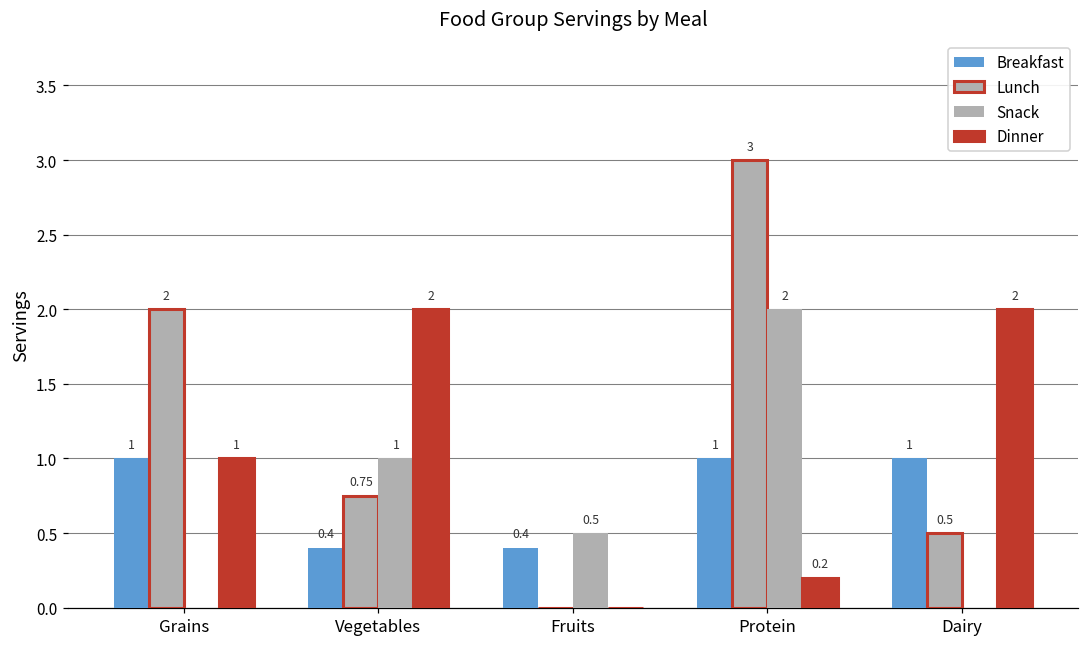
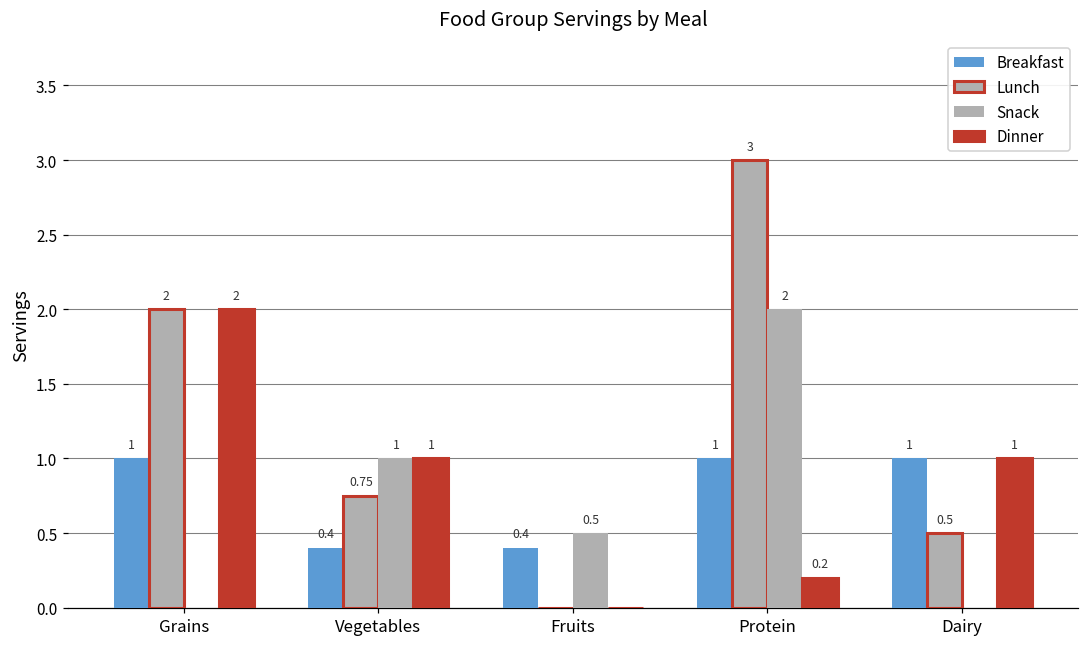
  {
    "Breakfast": {
      "Grains": 1,
      "Vegetables": 0.4,
      "Fruits": 0.4,
      "Protein": 1,
      "Dairy": 1
    },
    "Dinner": {
-     "Grains": 1,
-     "Vegetables": 2,
+     "Grains": 2,
+     "Vegetables": 1,
      "Protein": 0.2,
-     "Dairy": 2
+     "Dairy": 1
    }
  }
